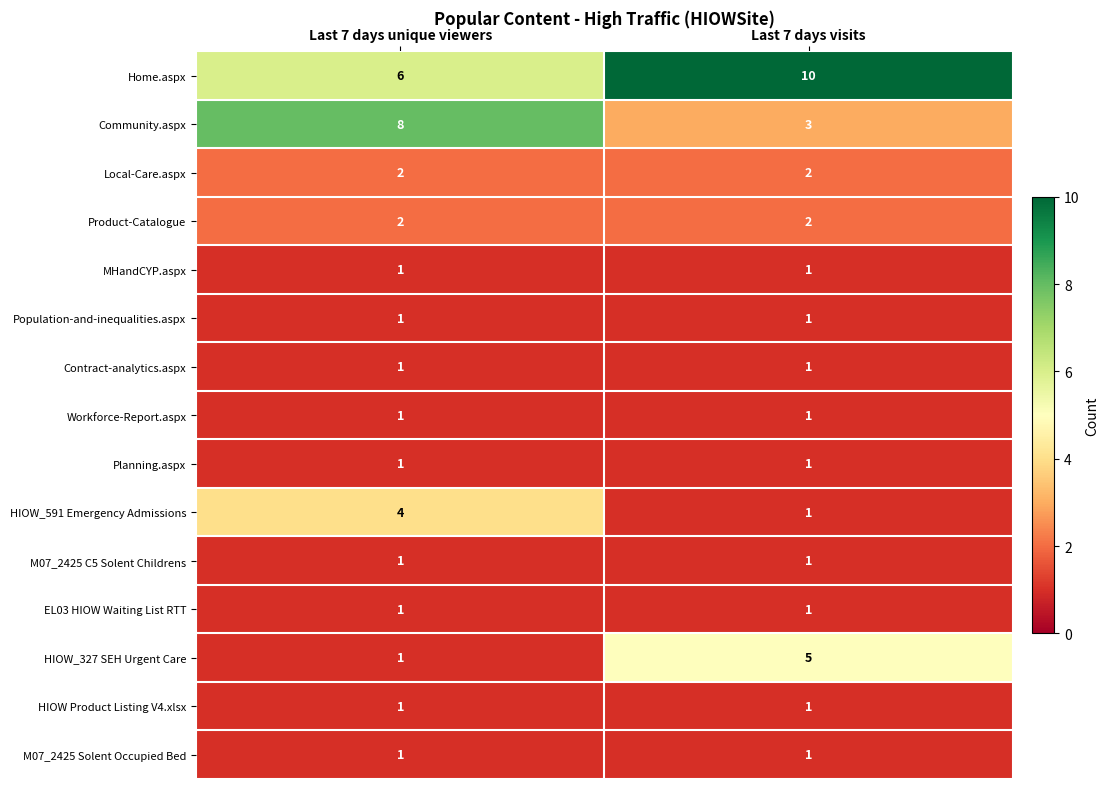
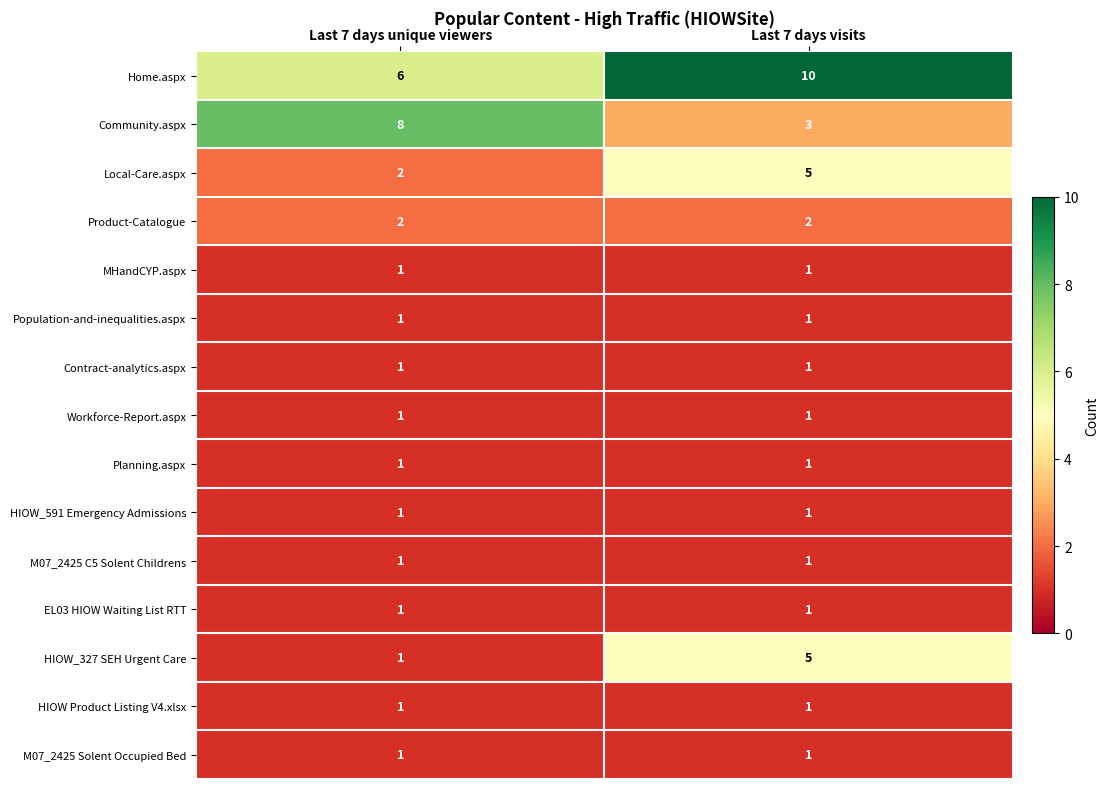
  {
    "Home.aspx": {
      "Last 7 days unique viewers": 6,
      "Last 7 days visits": 10
    },
    "Community.aspx": {
      "Last 7 days unique viewers": 8,
      "Last 7 days visits": 3
    },
    "Local-Care.aspx": {
      "Last 7 days unique viewers": 2,
-     "Last 7 days visits": 2
+     "Last 7 days visits": 5
    },
    "Product-Catalogue": {
      "Last 7 days unique viewers": 2,
      "Last 7 days visits": 2
    },
    "MHandCYP.aspx": {
      "Last 7 days unique viewers": 1,
      "Last 7 days visits": 1
    },
    "Population-and-inequalities.aspx": {
      "Last 7 days unique viewers": 1,
      "Last 7 days visits": 1
    },
    "Contract-analytics.aspx": {
      "Last 7 days unique viewers": 1,
      "Last 7 days visits": 1
    },
    "Workforce-Report.aspx": {
      "Last 7 days unique viewers": 1,
      "Last 7 days visits": 1
    },
    "Planning.aspx": {
      "Last 7 days unique viewers": 1,
      "Last 7 days visits": 1
    },
    "HIOW_591 Emergency Admissions": {
-     "Last 7 days unique viewers": 4,
+     "Last 7 days unique viewers": 1,
      "Last 7 days visits": 1
    },
    "M07_2425 C5 Solent Childrens": {
      "Last 7 days unique viewers": 1,
      "Last 7 days visits": 1
    },
    "EL03 HIOW Waiting List RTT": {
      "Last 7 days unique viewers": 1,
      "Last 7 days visits": 1
    },
    "HIOW_327 SEH Urgent Care": {
      "Last 7 days unique viewers": 1,
      "Last 7 days visits": 5
    },
    "HIOW Product Listing V4.xlsx": {
      "Last 7 days unique viewers": 1,
      "Last 7 days visits": 1
    },
    "M07_2425 Solent Occupied Bed": {
      "Last 7 days unique viewers": 1,
      "Last 7 days visits": 1
    }
  }
